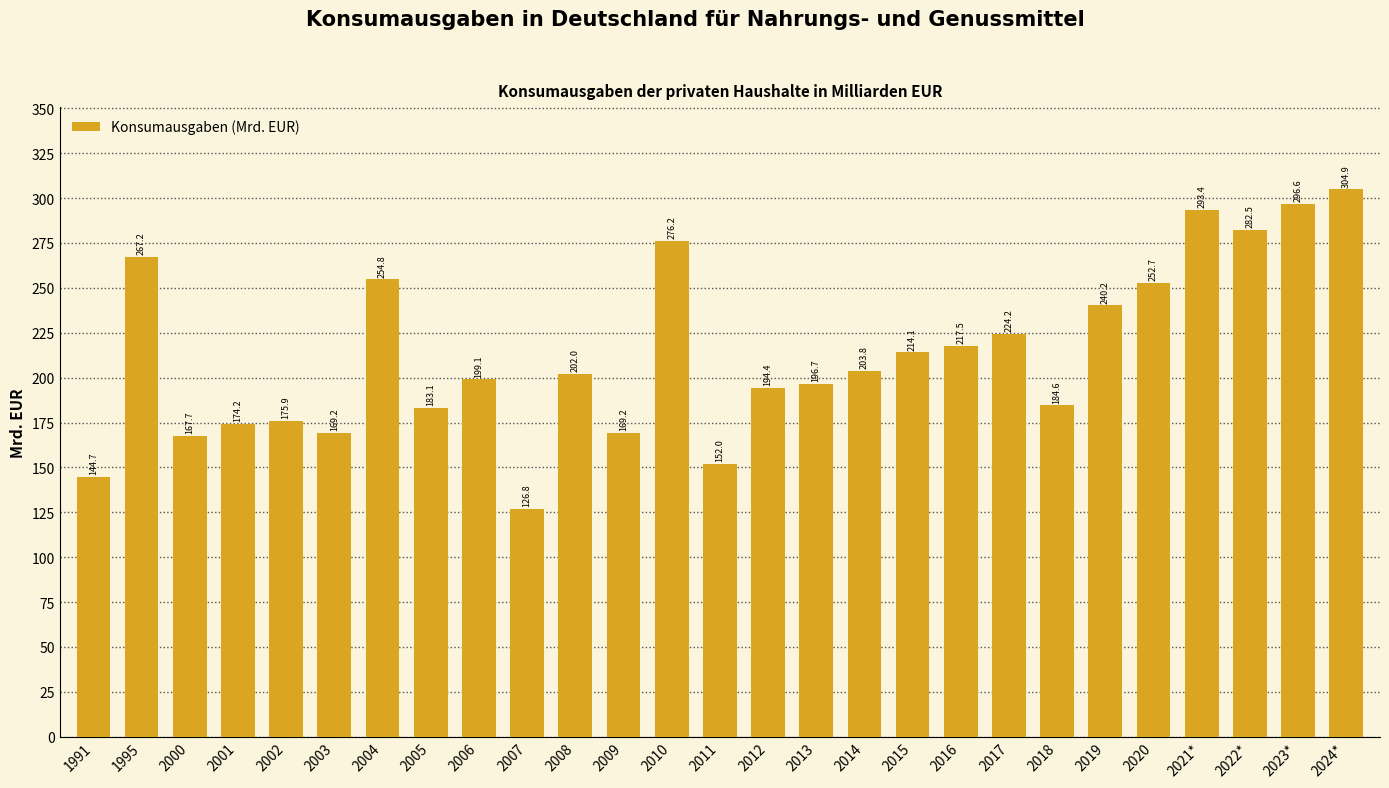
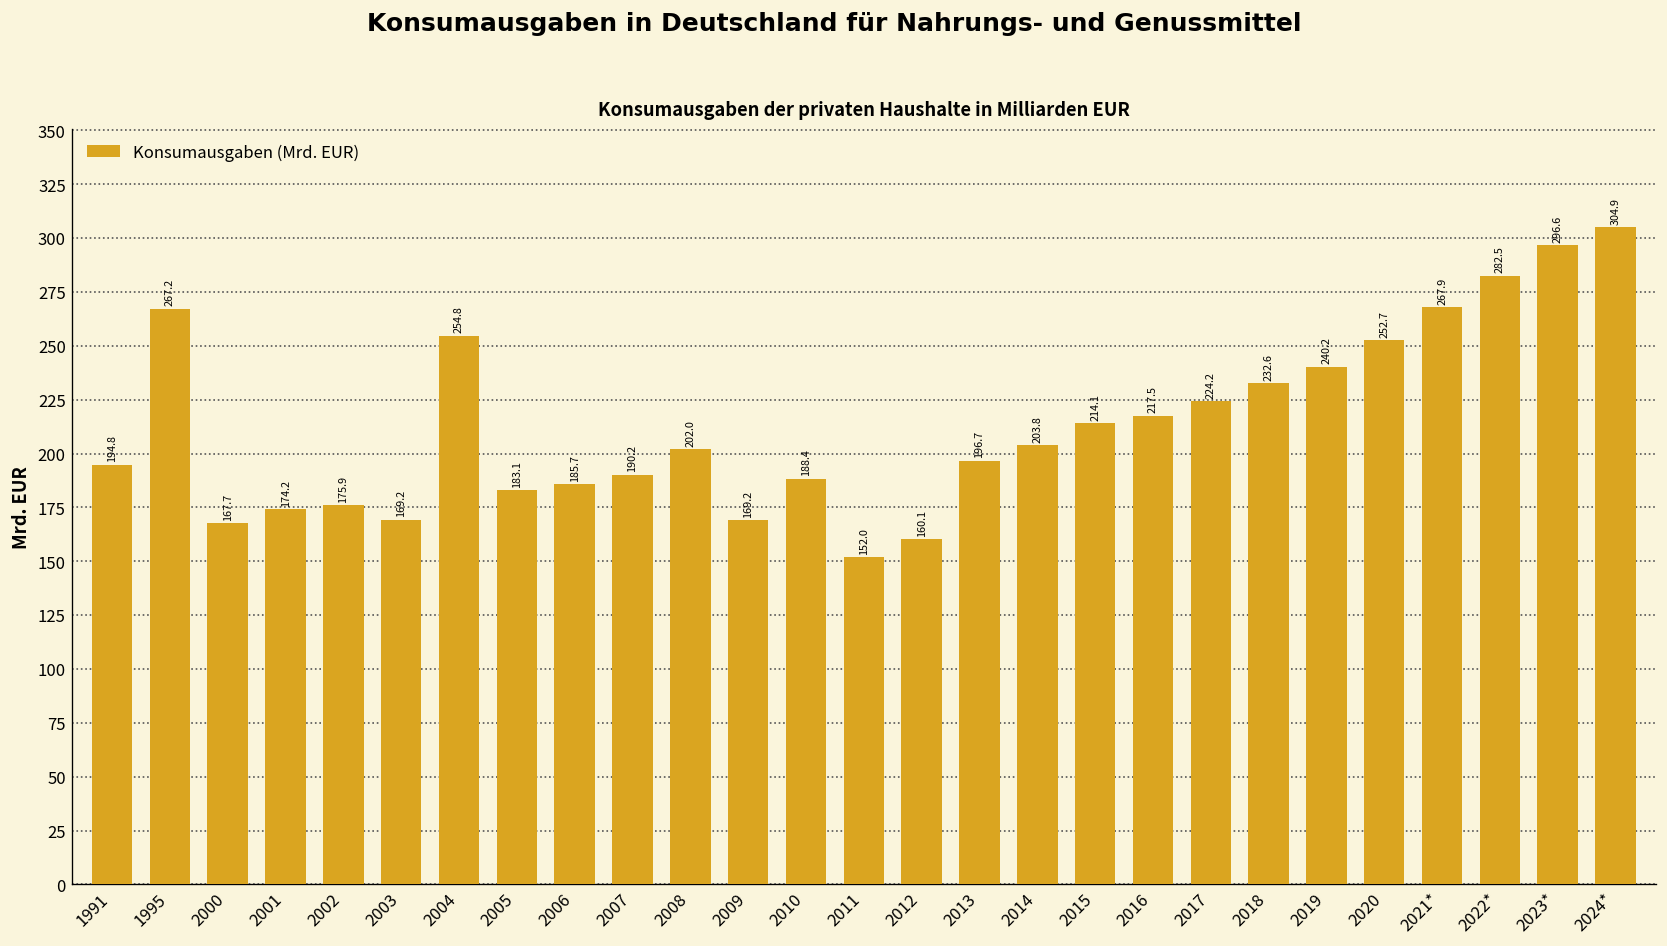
  {
-   "1991": 144.7,
+   "1991": 194.8,
    "1995": 267.2,
    "2000": 167.7,
    "2001": 174.2,
    "2002": 175.9,
    "2003": 169.2,
    "2004": 254.8,
    "2005": 183.1,
-   "2006": 199.1,
-   "2007": 126.8,
+   "2006": 185.7,
+   "2007": 190.2,
    "2008": 202.0,
    "2009": 169.2,
-   "2010": 276.2,
+   "2010": 188.4,
    "2011": 152.0,
-   "2012": 194.4,
+   "2012": 160.1,
    "2013": 196.7,
    "2014": 203.8,
    "2015": 214.1,
    "2016": 217.5,
    "2017": 224.2,
-   "2018": 184.6,
+   "2018": 232.6,
    "2019": 240.2,
    "2020": 252.7,
-   "2021*": 293.4,
+   "2021*": 267.9,
    "2022*": 282.5,
    "2023*": 296.6,
    "2024*": 304.9
  }
